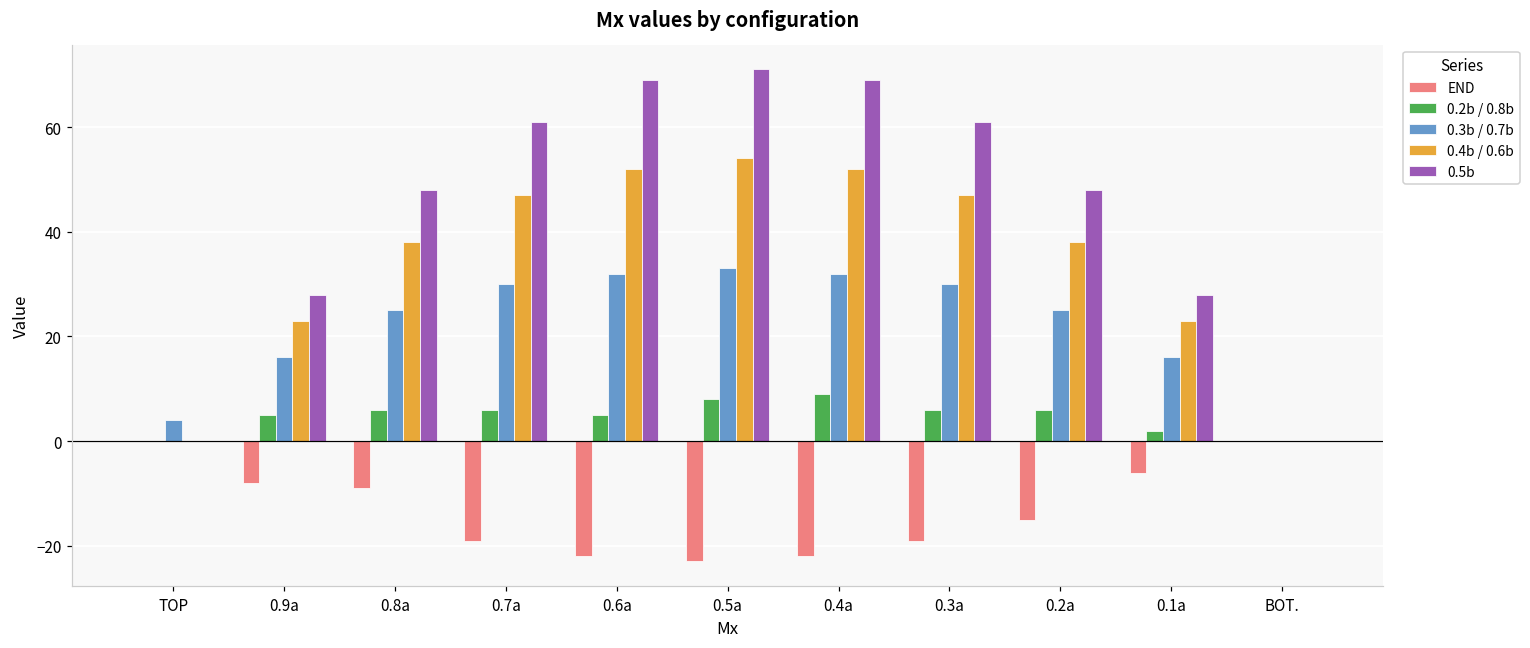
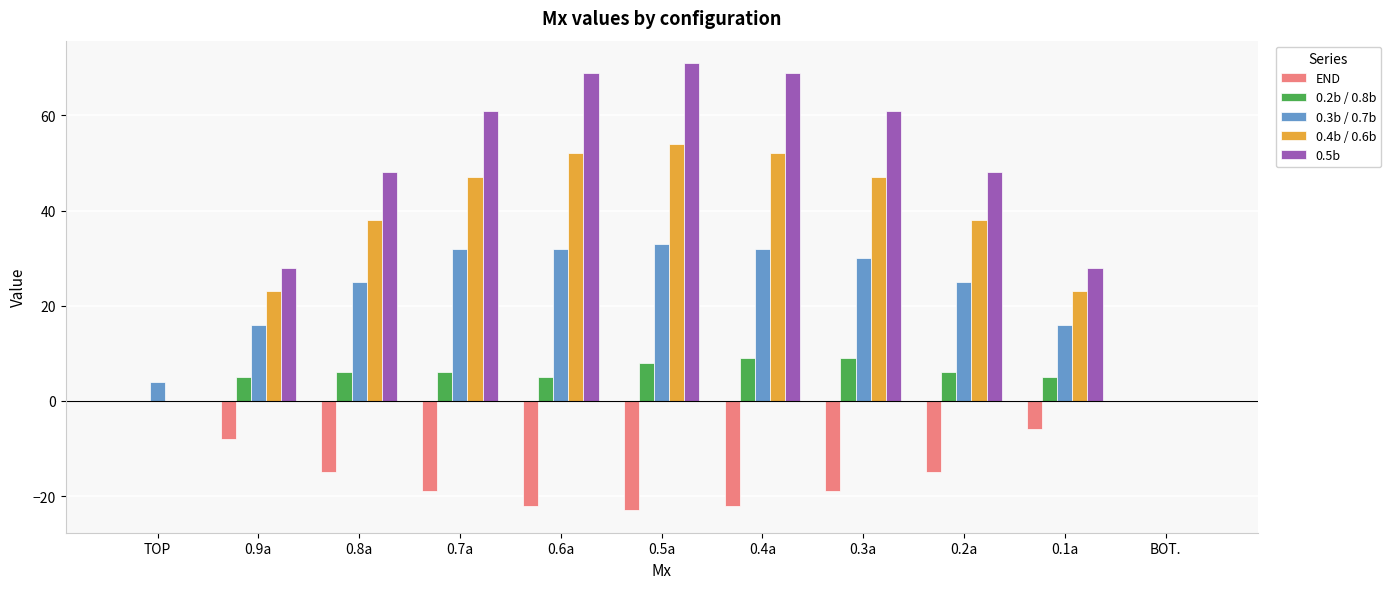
  {
    "END": {
      "TOP": 0,
      "0.9a": -8,
-     "0.8a": -9,
+     "0.8a": -15,
      "0.7a": -19,
      "0.6a": -22,
      "0.5a": -23,
      "0.4a": -22,
      "0.3a": -19,
      "0.2a": -15,
      "0.1a": -6,
      "BOT.": 0
    },
    "0.2b / 0.8b": {
      "TOP": 0,
      "0.9a": 5,
      "0.8a": 6,
      "0.7a": 6,
      "0.6a": 5,
      "0.5a": 8,
      "0.4a": 9,
-     "0.3a": 6,
+     "0.3a": 9,
      "0.2a": 6,
-     "0.1a": 2,
+     "0.1a": 5,
      "BOT.": 0
    },
    "0.3b / 0.7b": {
      "TOP": 4,
      "0.9a": 16,
      "0.8a": 25,
-     "0.7a": 30,
+     "0.7a": 32,
      "0.6a": 32,
      "0.5a": 33,
      "0.4a": 32,
      "0.3a": 30,
      "0.2a": 25,
      "0.1a": 16,
      "BOT.": 0
    },
    "0.4b / 0.6b": {
      "TOP": 0,
      "0.9a": 23,
      "0.8a": 38,
      "0.7a": 47,
      "0.6a": 52,
      "0.5a": 54,
      "0.4a": 52,
      "0.3a": 47,
      "0.2a": 38,
      "0.1a": 23,
      "BOT.": 0
    },
    "0.5b": {
      "TOP": 0,
      "0.9a": 28,
      "0.8a": 48,
      "0.7a": 61,
      "0.6a": 69,
      "0.5a": 71,
      "0.4a": 69,
      "0.3a": 61,
      "0.2a": 48,
      "0.1a": 28,
      "BOT.": 0
    }
  }
